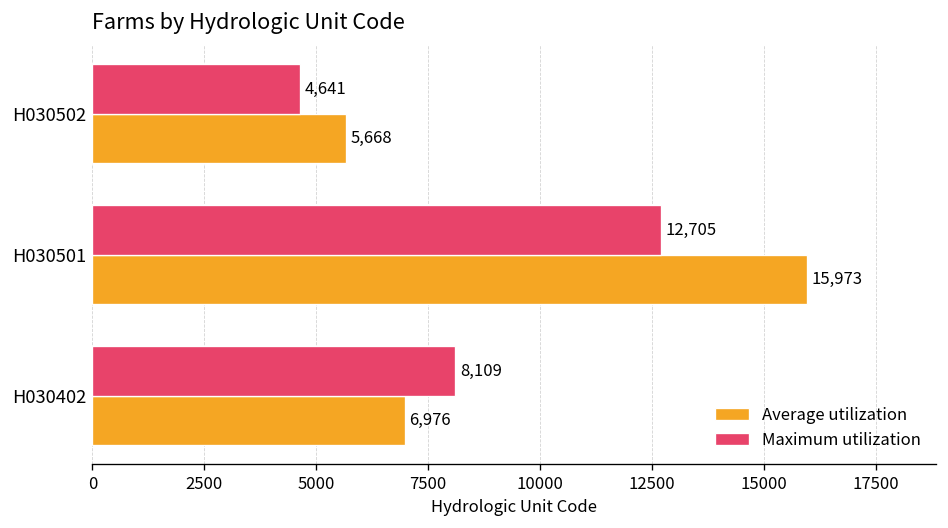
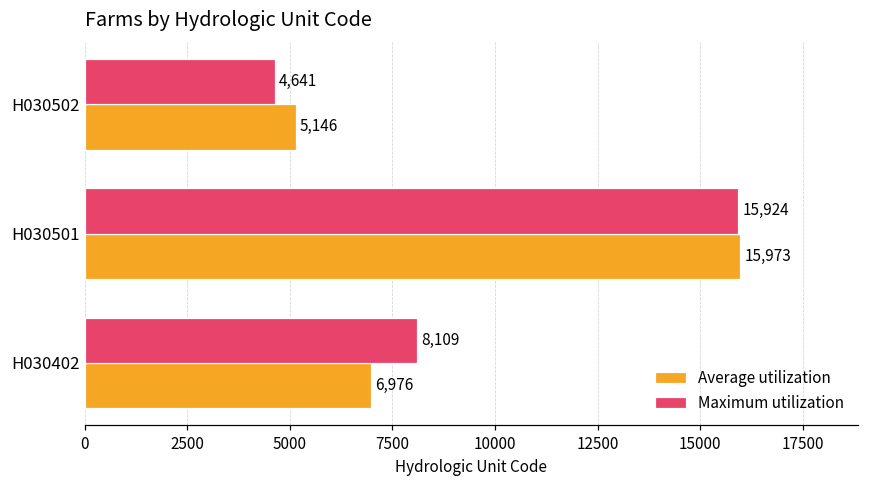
  {
    "Average utilization": {
-     "H030502": "5,668",
+     "H030502": "5,146",
      "H030501": "15,973",
      "H030402": "6,976"
    },
    "Maximum utilization": {
      "H030502": "4,641",
-     "H030501": "12,705",
+     "H030501": "15,924",
      "H030402": "8,109"
    }
  }
